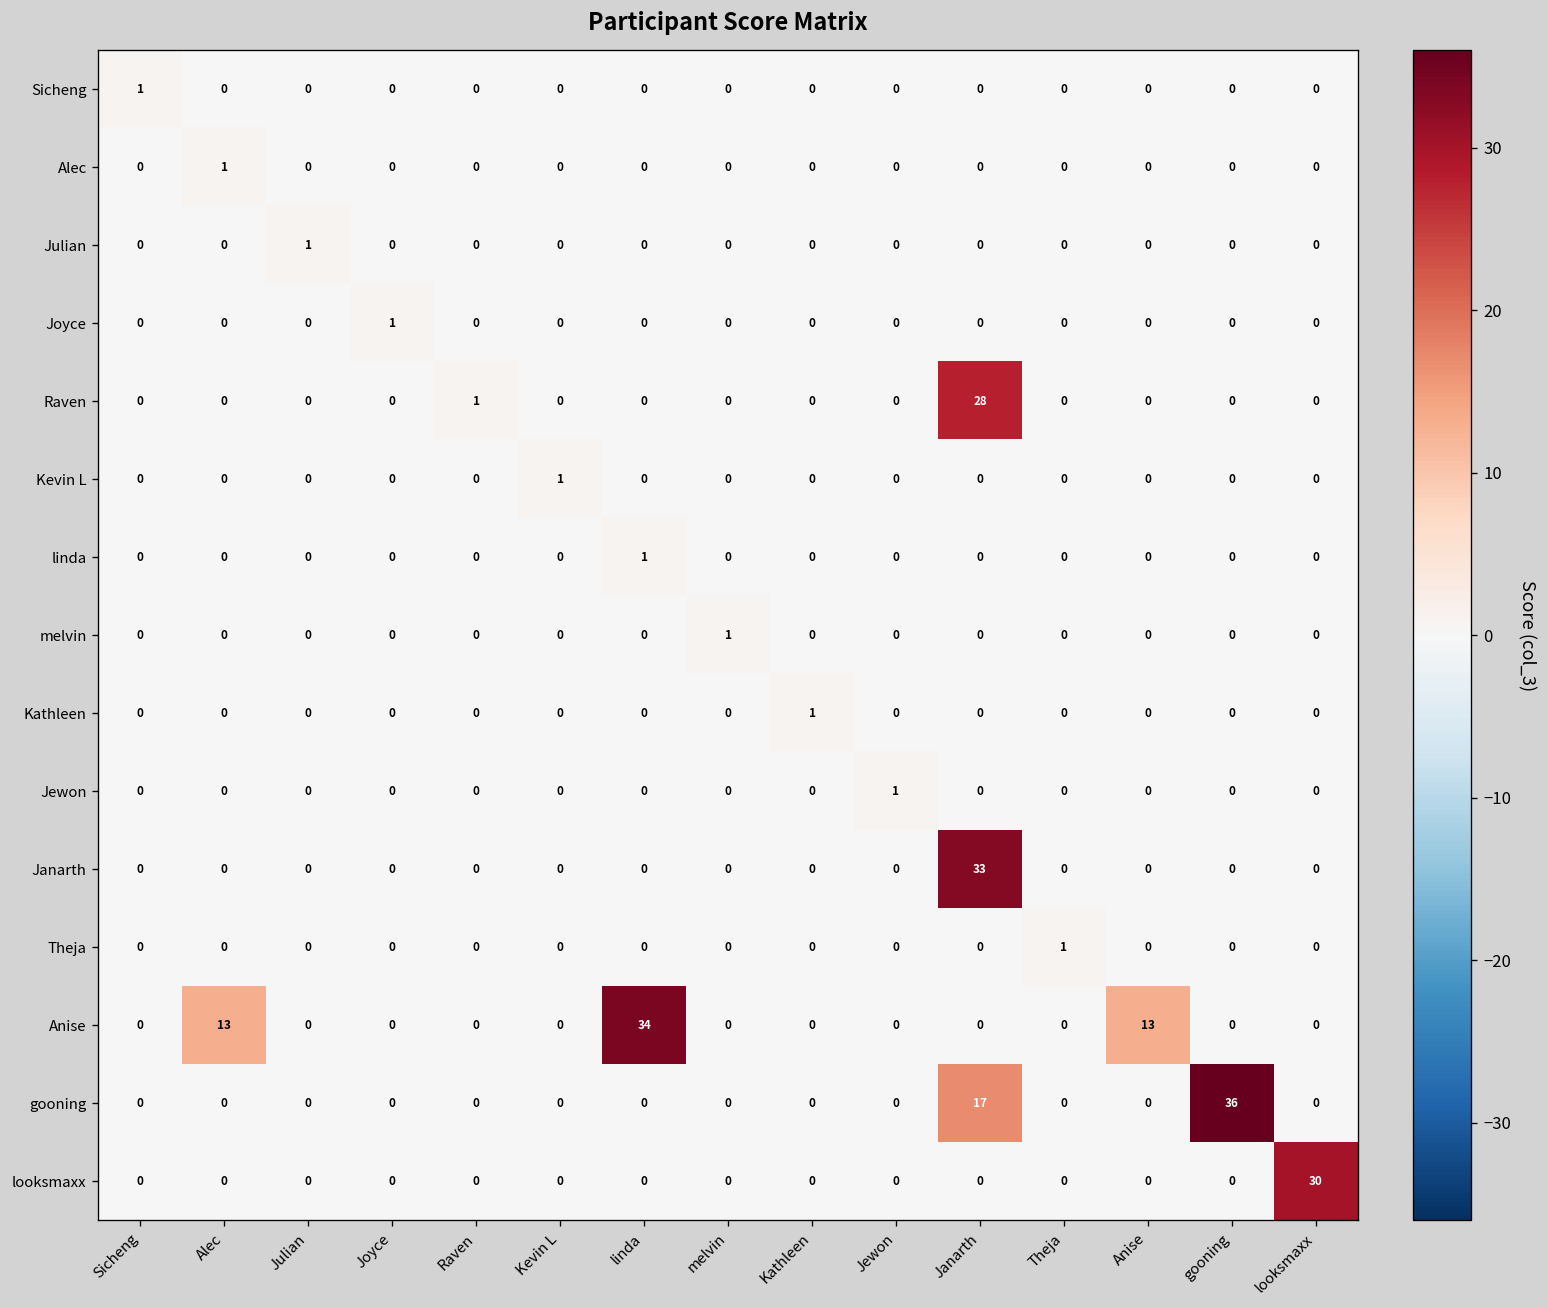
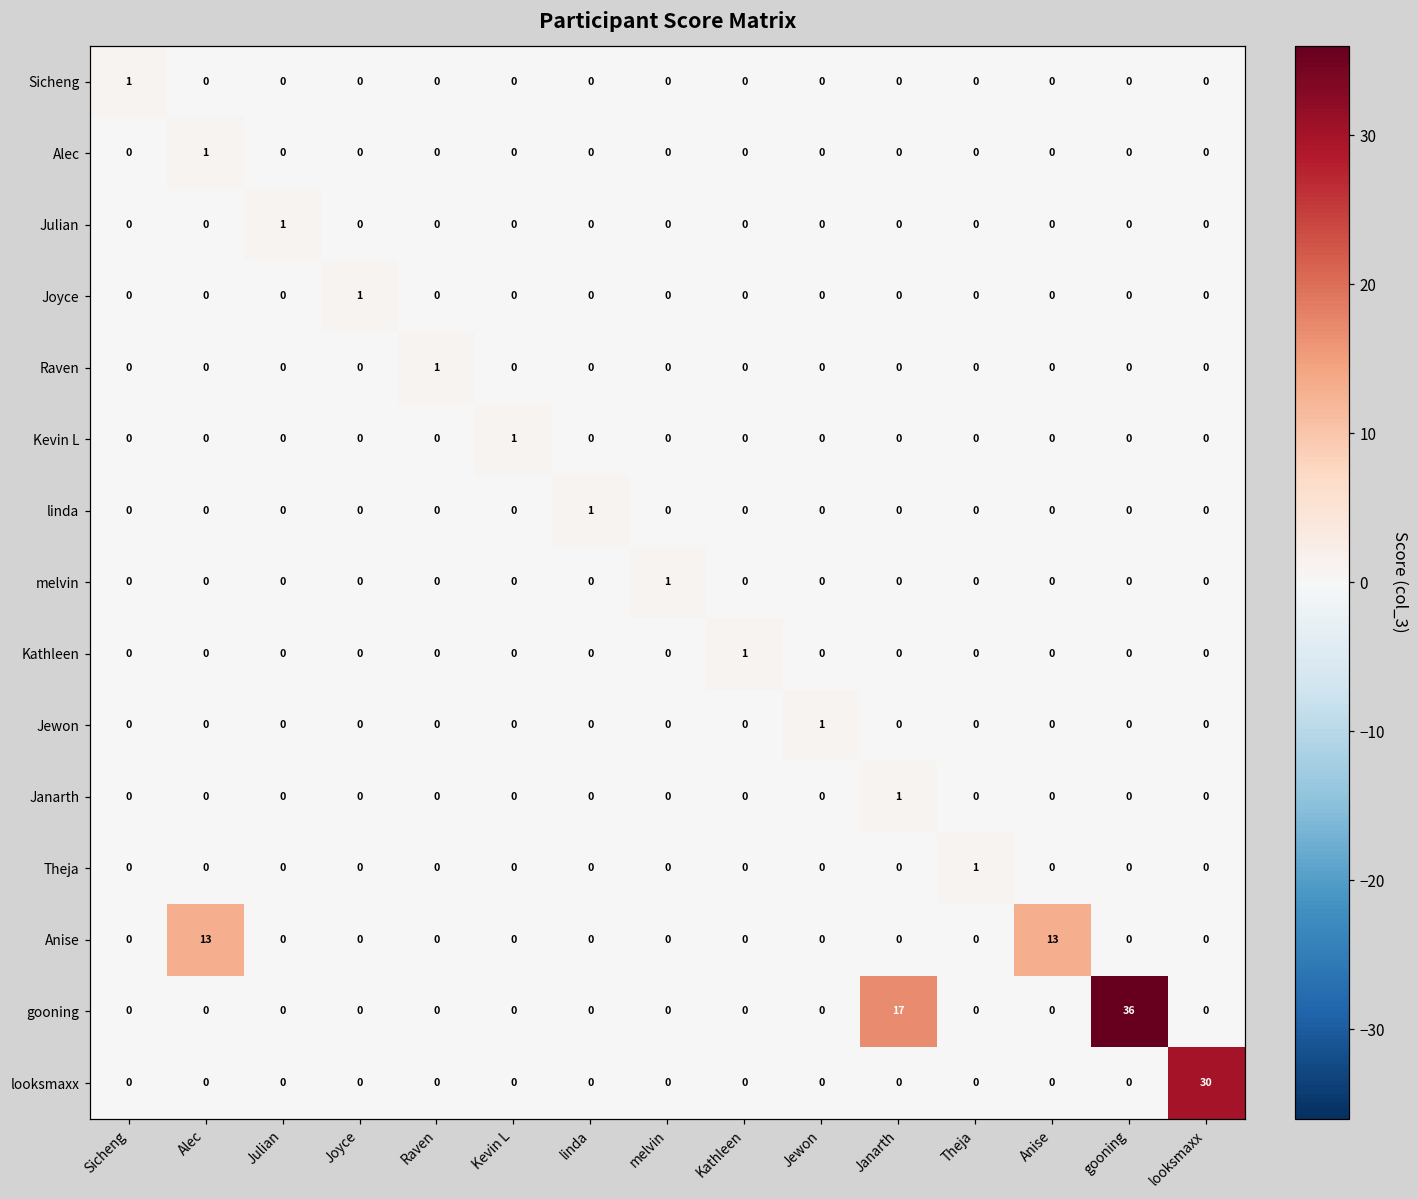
  {
    "Raven": {
      "Sicheng": 0,
      "Alec": 0,
      "Julian": 0,
      "Joyce": 0,
      "Raven": 1,
      "Kevin L": 0,
      "linda": 0,
      "melvin": 0,
      "Kathleen": 0,
      "Jewon": 0,
-     "Janarth": 28,
+     "Janarth": 0,
      "Theja": 0,
      "Anise": 0,
      "gooning": 0,
      "looksmaxx": 0
    },
    "Janarth": {
      "Sicheng": 0,
      "Alec": 0,
      "Julian": 0,
      "Joyce": 0,
      "Raven": 0,
      "Kevin L": 0,
      "linda": 0,
      "melvin": 0,
      "Kathleen": 0,
      "Jewon": 0,
-     "Janarth": 33,
+     "Janarth": 1,
      "Theja": 0,
      "Anise": 0,
      "gooning": 0,
      "looksmaxx": 0
    },
    "Anise": {
      "Sicheng": 0,
      "Alec": 13,
      "Julian": 0,
      "Joyce": 0,
      "Raven": 0,
      "Kevin L": 0,
-     "linda": 34,
+     "linda": 0,
      "melvin": 0,
      "Kathleen": 0,
      "Jewon": 0,
      "Janarth": 0,
      "Theja": 0,
      "Anise": 13,
      "gooning": 0,
      "looksmaxx": 0
    }
  }
